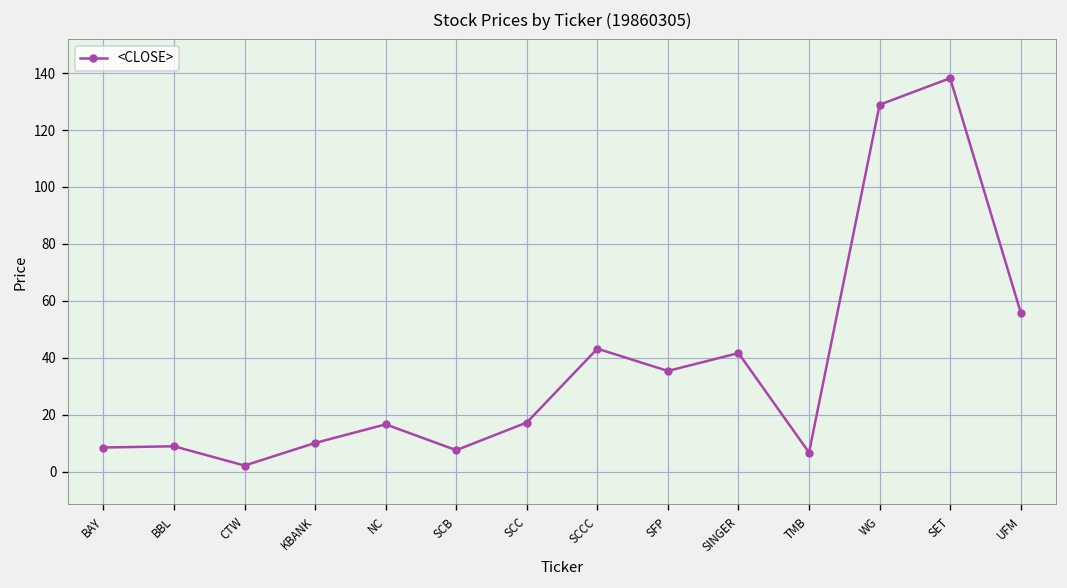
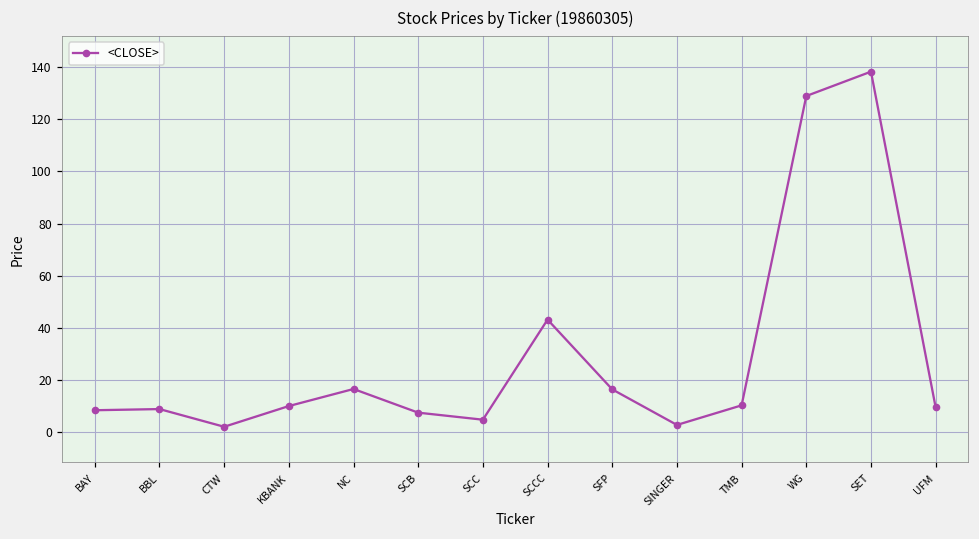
  {
    "BAY": 9,
    "BBL": 9,
    "CTW": 2,
    "KBANK": 10,
    "NC": 17,
    "SCB": 8,
-   "SCC": 17,
+   "SCC": 5,
    "SCCC": 43,
-   "SFP": 35,
-   "SINGER": 42,
-   "TMB": 7,
+   "SFP": 17,
+   "SINGER": 3,
+   "TMB": 10,
    "WG": 129,
    "SET": 138,
-   "UFM": 56
+   "UFM": 10
  }
